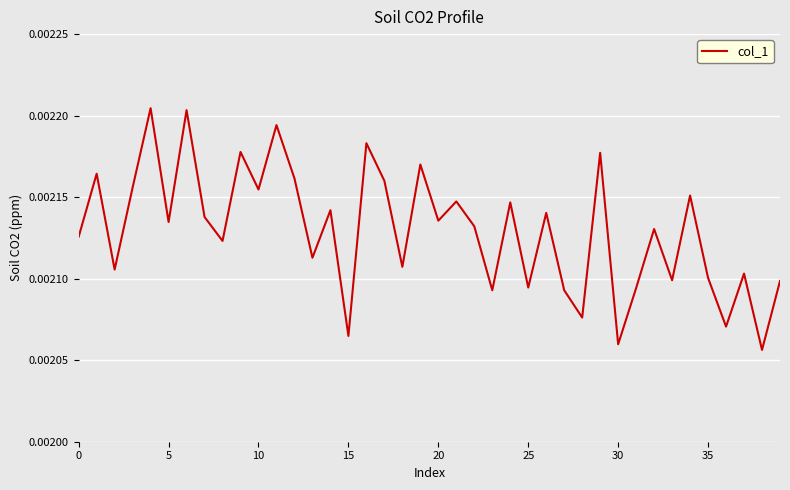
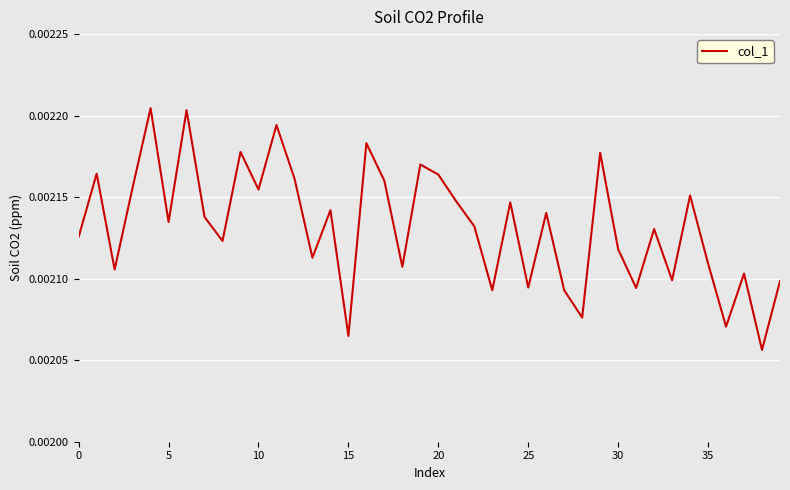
  {
    "0": 0.002126,
    "5": 0.002135,
    "10": 0.002155,
    "15": 0.002065,
-   "20": 0.002136,
+   "20": 0.002164,
    "25": 0.002095,
-   "30": 0.002060,
-   "35": 0.002100
+   "30": 0.002118,
+   "35": 0.002109
  }
